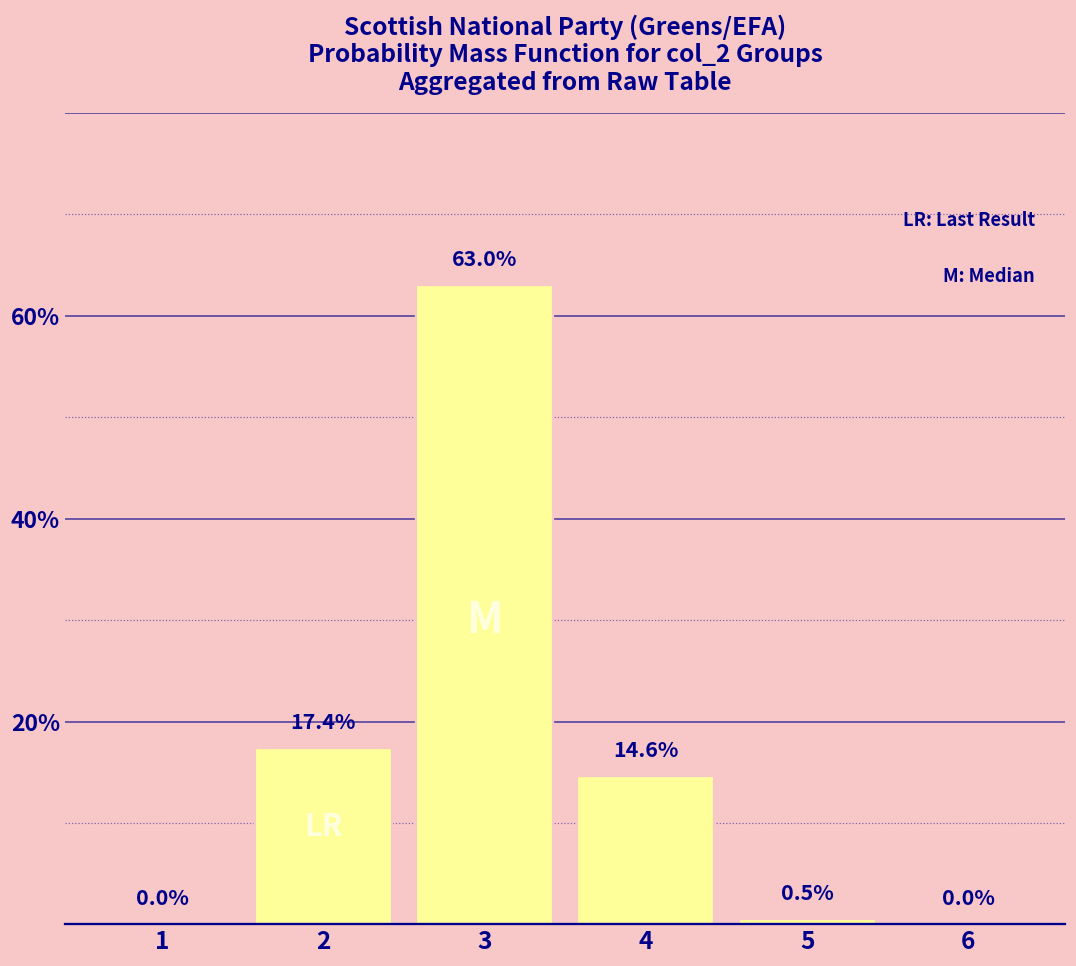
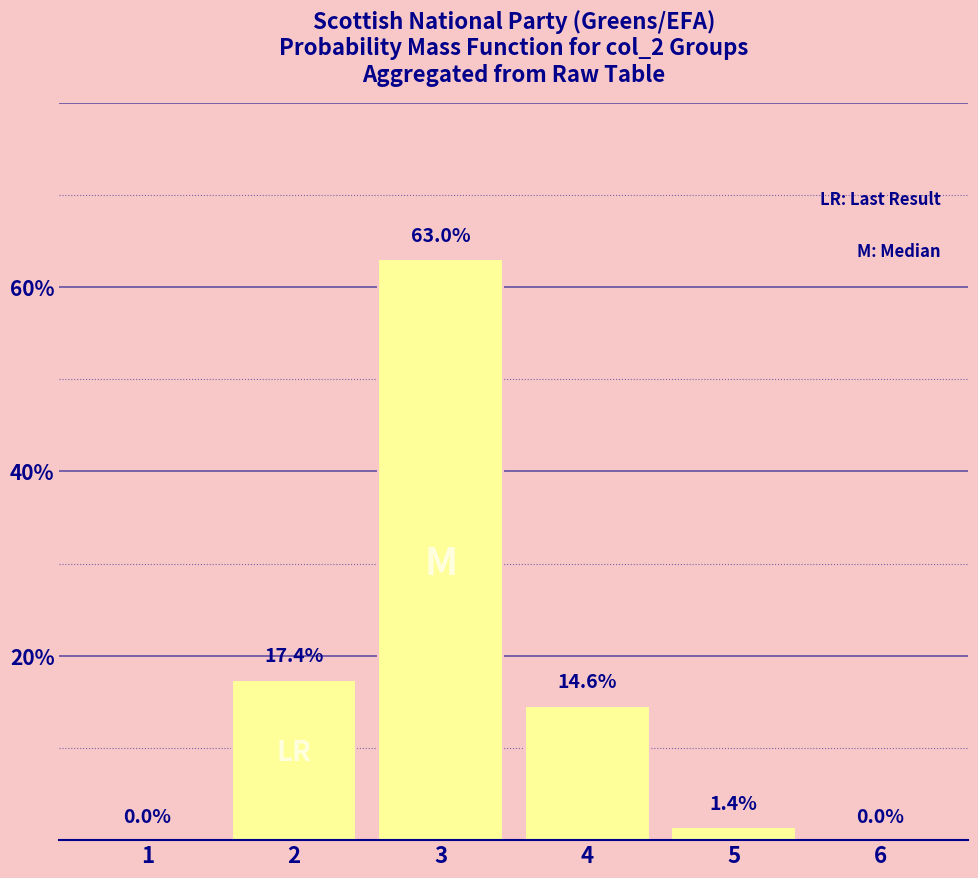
  {
    "1": "0.0%",
    "2": "17.4%",
    "3": "63.0%",
    "4": "14.6%",
-   "5": "0.5%",
+   "5": "1.4%",
    "6": "0.0%"
  }
